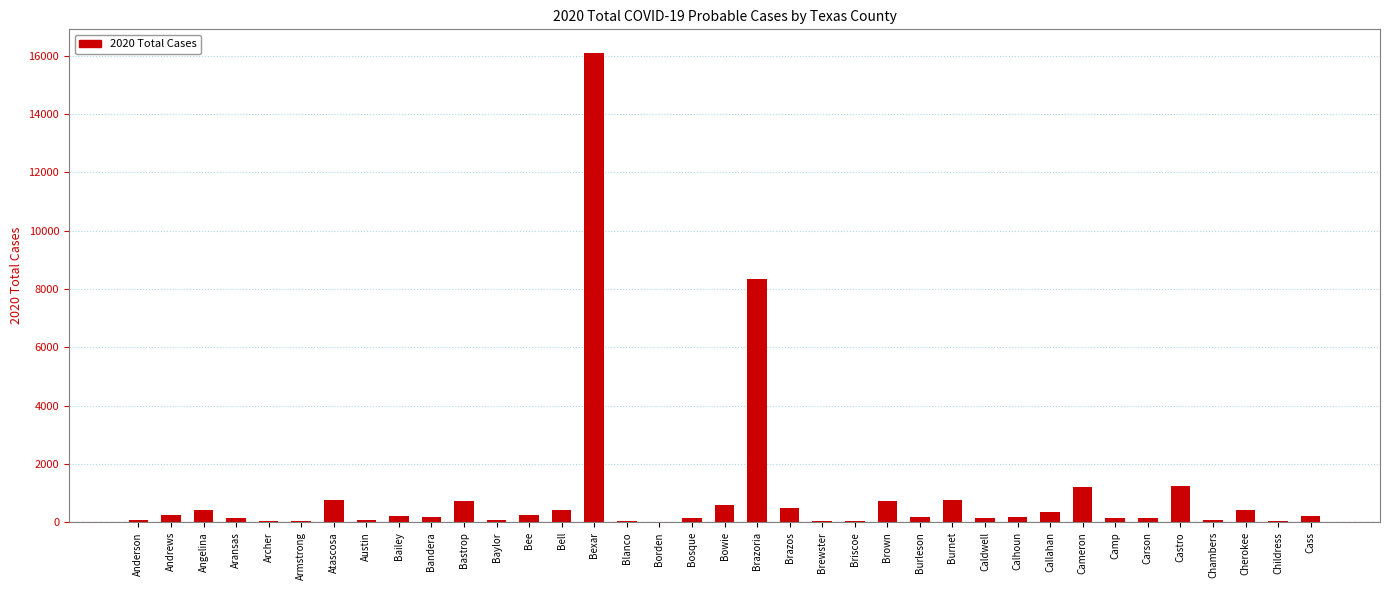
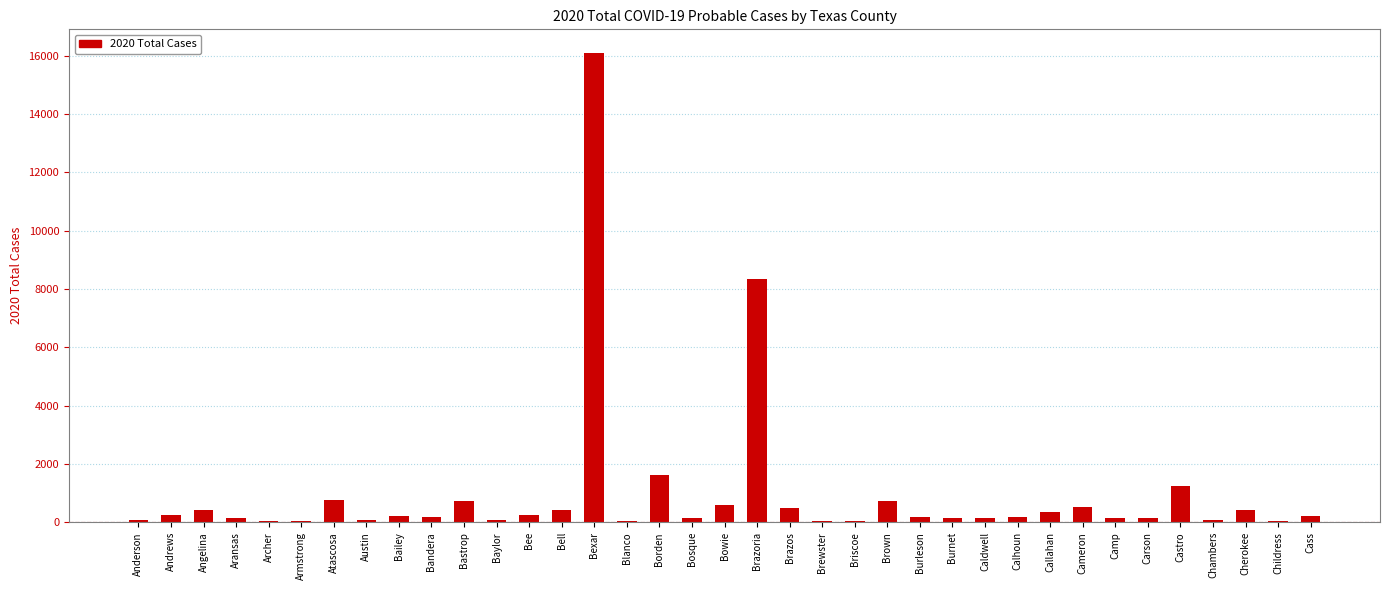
  {
    "Andrews": 300,
    "Angelina": 400,
    "Aransas": 200,
    "Atascosa": 800,
    "Bailey": 200,
    "Bandera": 200,
    "Bastrop": 700,
    "Bee": 200,
    "Bell": 400,
    "Bexar": 16100,
-   "Borden": 0,
+   "Borden": 1600,
    "Bosque": 100,
    "Bowie": 600,
    "Brazoria": 8400,
    "Brazos": 500,
    "Brown": 700,
    "Burleson": 200,
-   "Burnet": 800,
+   "Burnet": 100,
    "Caldwell": 200,
    "Calhoun": 200,
    "Callahan": 300,
-   "Cameron": 1200,
+   "Cameron": 500,
    "Camp": 100,
    "Carson": 200,
    "Castro": 1200,
    "Cherokee": 400,
    "Cass": 200
  }
